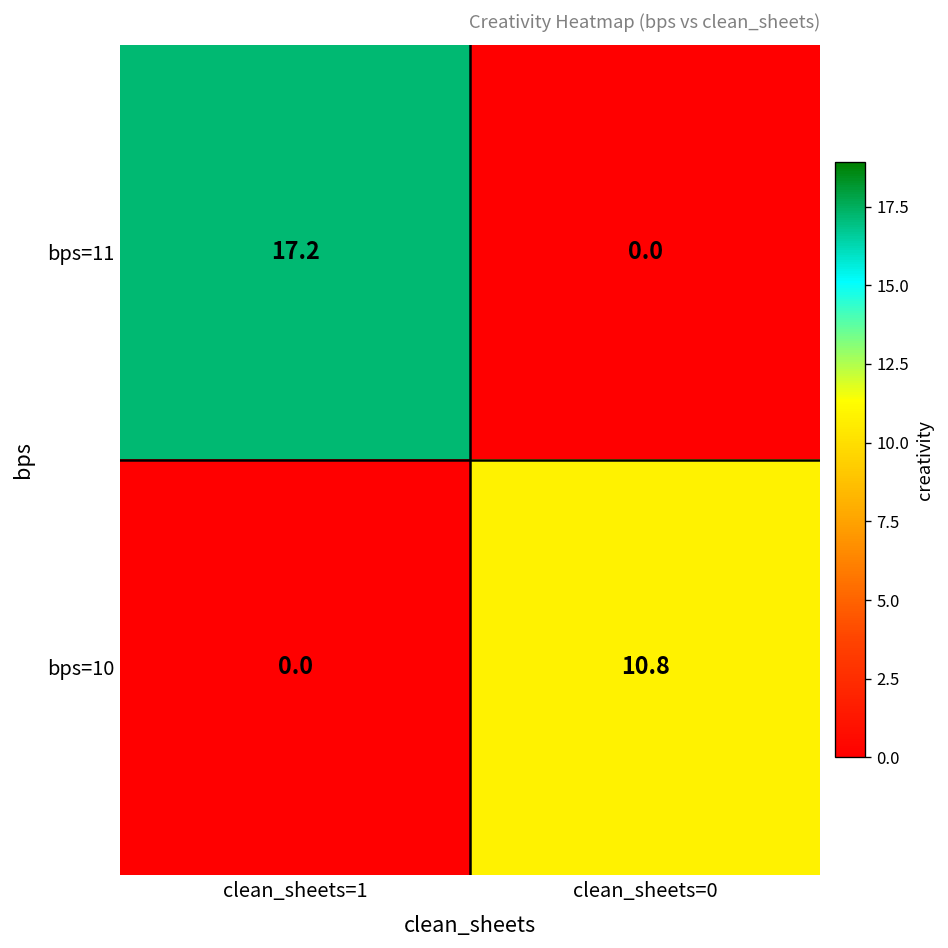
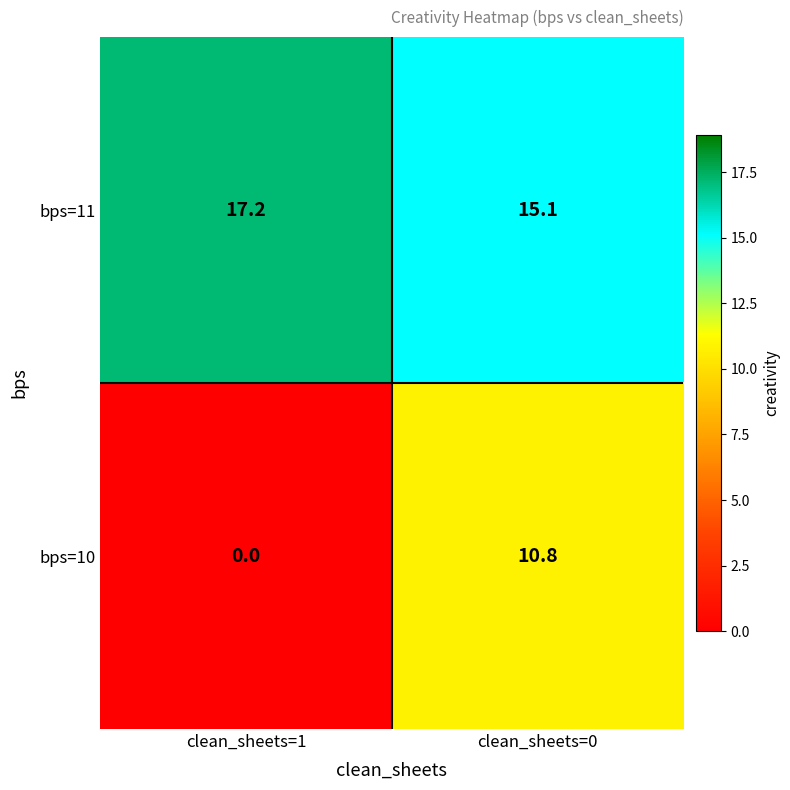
  {
    "bps=11": {
      "clean_sheets=1": 17.2,
-     "clean_sheets=0": 0.0
+     "clean_sheets=0": 15.1
    },
    "bps=10": {
      "clean_sheets=1": 0.0,
      "clean_sheets=0": 10.8
    }
  }
